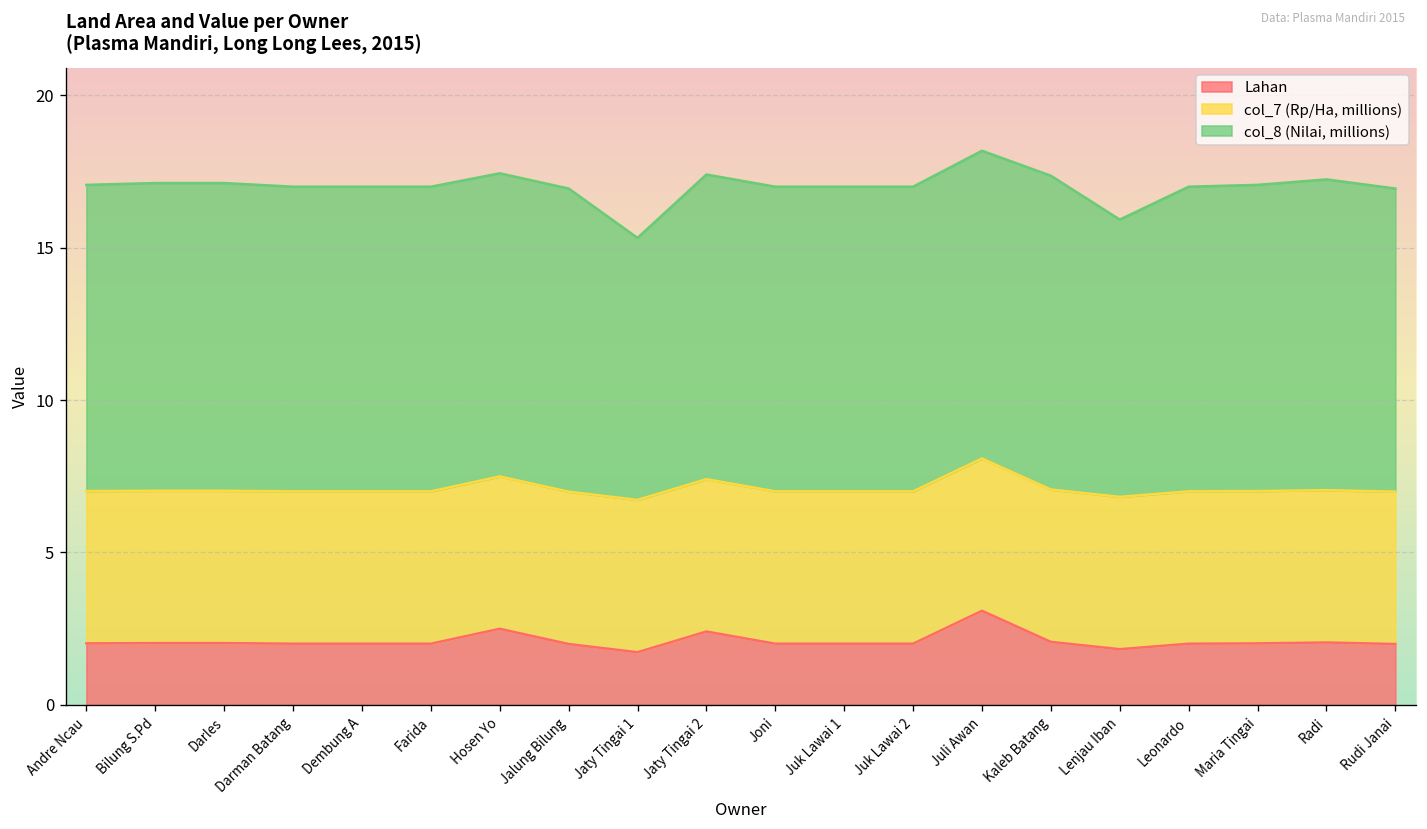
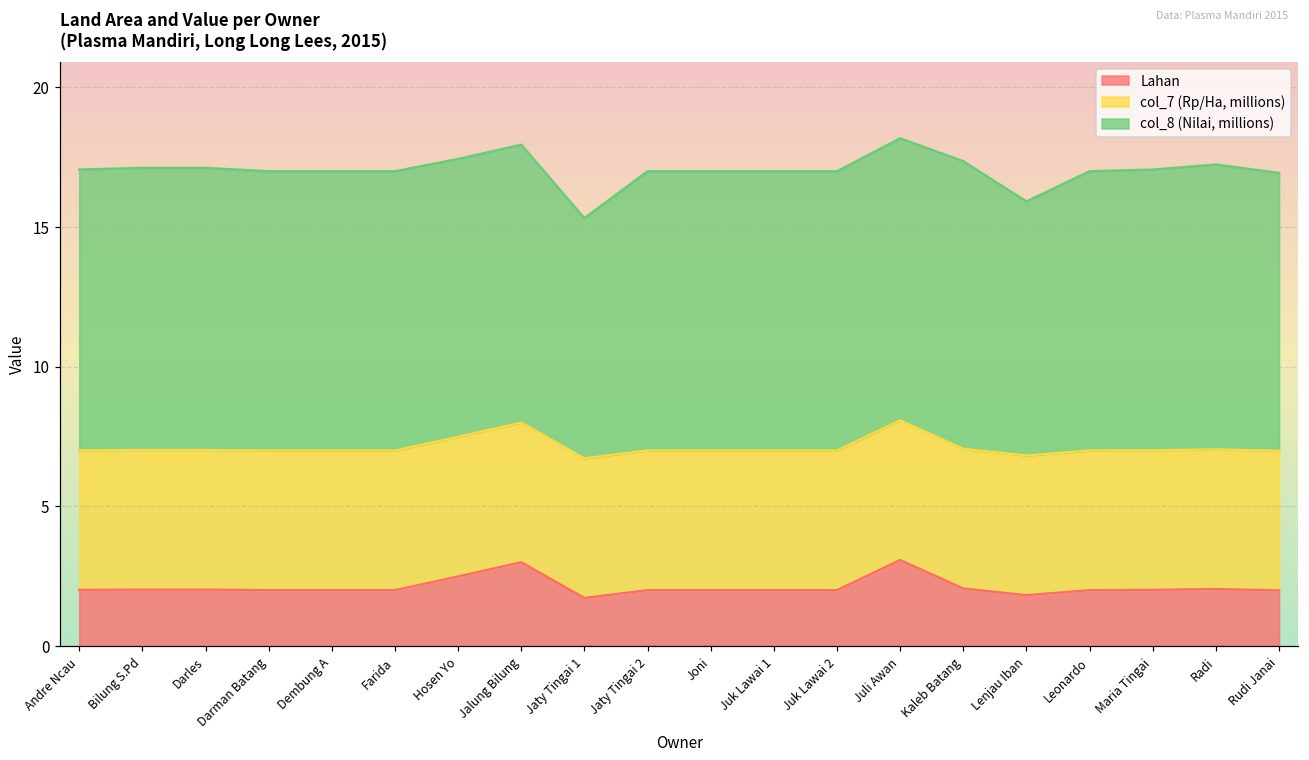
  {
    "Lahan": {
      "Andre Ncau": 2.0,
      "Bilung S.Pd": 2.0,
      "Darles": 2.0,
      "Darman Batang": 2.0,
      "Dembung A": 2.0,
      "Farida": 2.0,
      "Hosen Yo": 2.5,
-     "Jalung Bilung": 2.0,
+     "Jalung Bilung": 3.0,
      "Jaty Tingai 1": 1.7,
-     "Jaty Tingai 2": 2.4,
+     "Jaty Tingai 2": 2.0,
      "Joni": 2.0,
      "Juk Lawai 1": 2.0,
      "Juk Lawai 2": 2.0,
      "Juli Awan": 3.1,
      "Kaleb Batang": 2.1,
      "Lenjau Iban": 1.8,
      "Leonardo": 2.0,
      "Maria Tingai": 2.0,
      "Radi": 2.0,
      "Rudi Janai": 2.0
    },
    "col_7 (Rp/Ha, millions)": {
      "Andre Ncau": 5.0,
      "Bilung S.Pd": 5.0,
      "Darles": 5.0,
      "Darman Batang": 5.0,
      "Dembung A": 5.0,
      "Farida": 5.0,
      "Hosen Yo": 5.0,
      "Jalung Bilung": 5.0,
      "Jaty Tingai 1": 5.0,
      "Jaty Tingai 2": 5.0,
      "Joni": 5.0,
      "Juk Lawai 1": 5.0,
      "Juk Lawai 2": 5.0,
      "Juli Awan": 5.0,
      "Kaleb Batang": 5.0,
      "Lenjau Iban": 5.0,
      "Leonardo": 5.0,
      "Maria Tingai": 5.0,
      "Radi": 5.0,
      "Rudi Janai": 5.0
    },
    "col_8 (Nilai, millions)": {
      "Andre Ncau": 10.1,
      "Bilung S.Pd": 10.1,
      "Darles": 10.1,
      "Darman Batang": 10.0,
      "Dembung A": 10.0,
      "Farida": 10.0,
      "Hosen Yo": 9.9,
      "Jalung Bilung": 10.0,
      "Jaty Tingai 1": 8.6,
      "Jaty Tingai 2": 10.0,
      "Joni": 10.0,
      "Juk Lawai 1": 10.0,
      "Juk Lawai 2": 10.0,
      "Juli Awan": 10.1,
      "Kaleb Batang": 10.3,
      "Lenjau Iban": 9.1,
      "Leonardo": 10.0,
      "Maria Tingai": 10.1,
      "Radi": 10.2,
      "Rudi Janai": 9.9
    }
  }
